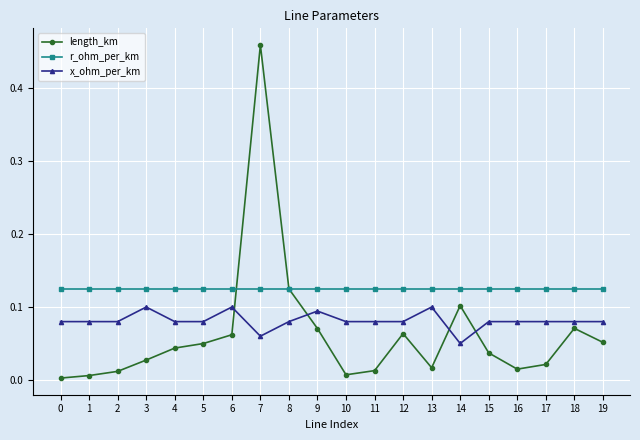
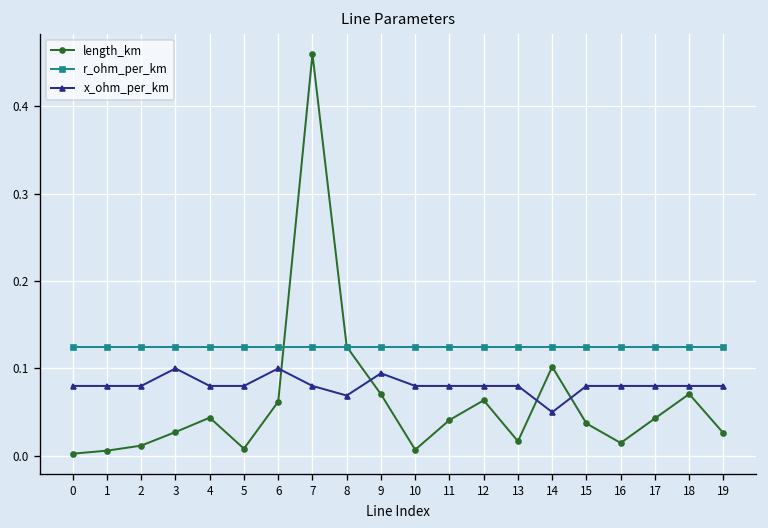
  {
    "length_km": {
      "0": 0.00,
      "1": 0.01,
      "2": 0.01,
      "3": 0.03,
      "4": 0.04,
-     "5": 0.05,
+     "5": 0.01,
      "6": 0.06,
      "7": 0.46,
      "9": 0.07,
      "10": 0.01,
-     "11": 0.01,
+     "11": 0.04,
      "12": 0.06,
      "13": 0.02,
      "14": 0.10,
      "15": 0.04,
      "16": 0.01,
-     "17": 0.02,
+     "17": 0.04,
      "18": 0.07,
-     "19": 0.05
+     "19": 0.03
    },
    "r_ohm_per_km": {
      "0": 0.13,
      "1": 0.13,
      "2": 0.13,
      "3": 0.13,
      "4": 0.13,
      "5": 0.13,
      "6": 0.13,
      "7": 0.13,
      "9": 0.13,
      "10": 0.13,
      "11": 0.13,
      "12": 0.13,
      "13": 0.13,
      "14": 0.13,
      "15": 0.13,
      "16": 0.13,
      "17": 0.13,
      "18": 0.13,
      "19": 0.13
    },
    "x_ohm_per_km": {
      "0": 0.08,
      "1": 0.08,
      "2": 0.08,
      "3": 0.10,
      "4": 0.08,
      "5": 0.08,
      "6": 0.10,
-     "7": 0.06,
-     "8": 0.08,
+     "7": 0.08,
+     "8": 0.07,
      "9": 0.09,
      "10": 0.08,
      "11": 0.08,
      "12": 0.08,
-     "13": 0.10,
+     "13": 0.08,
      "14": 0.05,
      "15": 0.08,
      "16": 0.08,
      "17": 0.08,
      "18": 0.08,
      "19": 0.08
    }
  }
